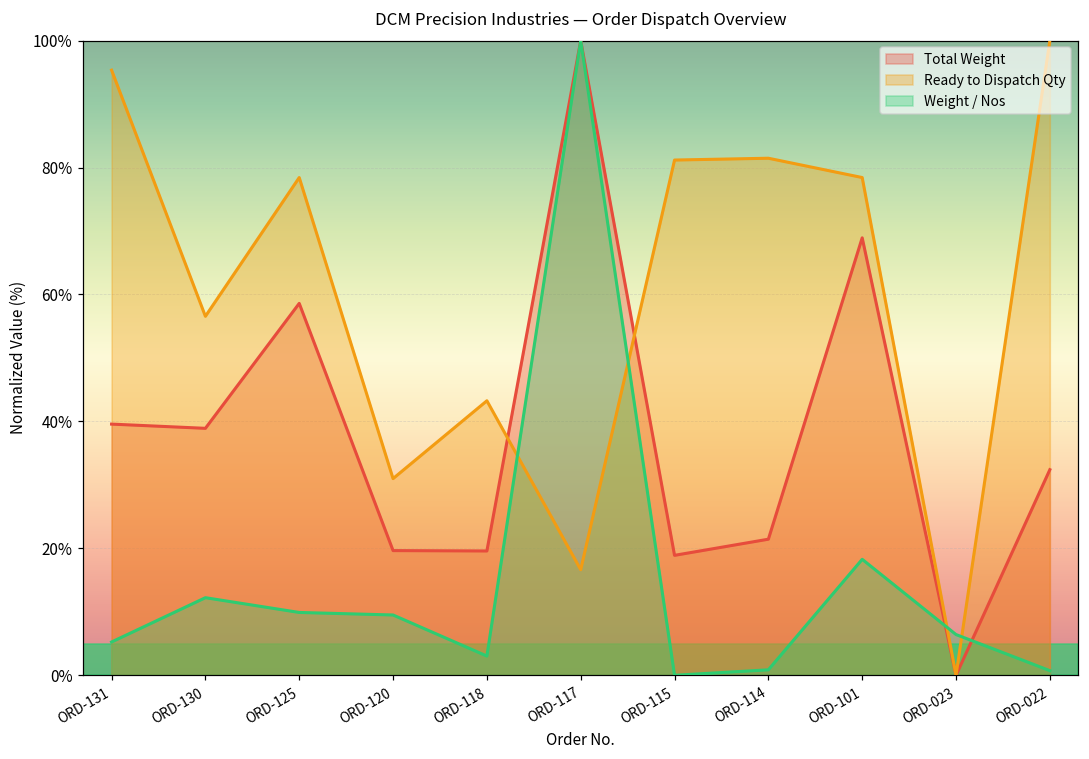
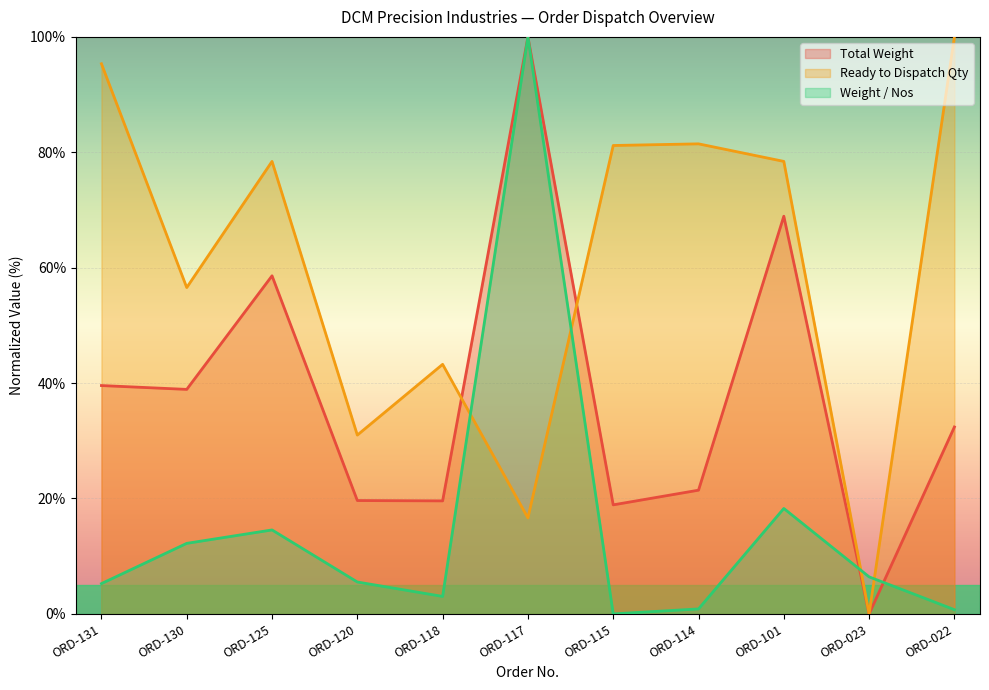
  {
    "Weight / Nos": {
      "ORD-131": "5%",
      "ORD-130": "12%",
-     "ORD-125": "10%",
-     "ORD-120": "10%",
+     "ORD-125": "15%",
+     "ORD-120": "6%",
      "ORD-101": "18%",
      "ORD-023": "6%"
    }
  }
